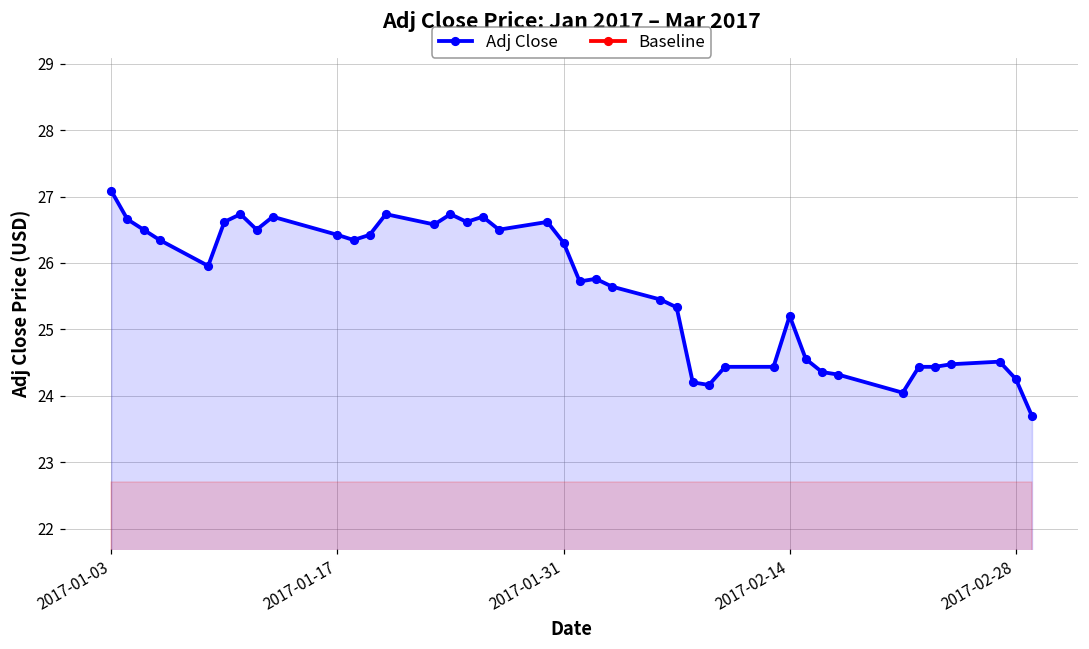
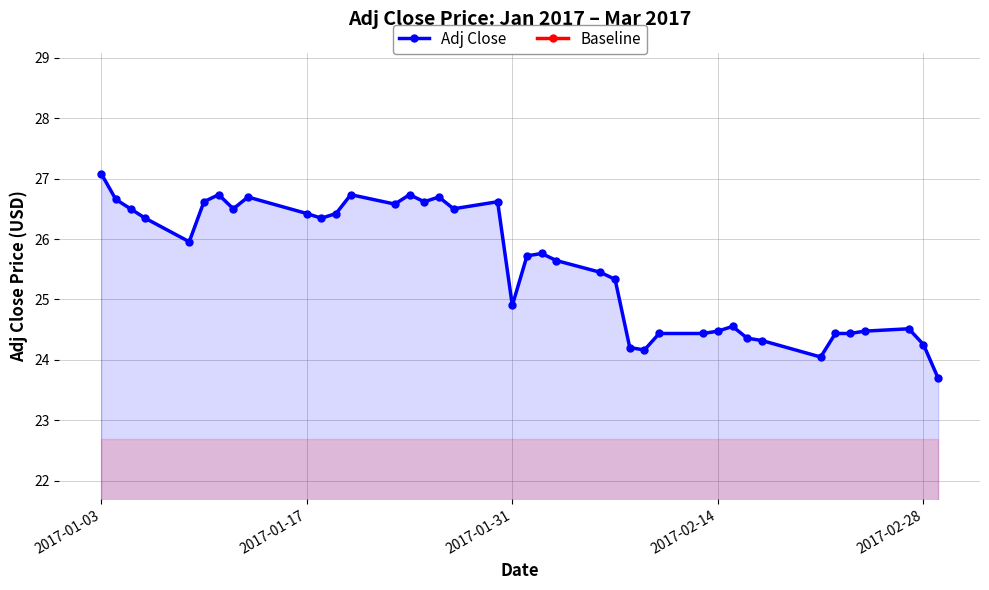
  {
    "Adj Close": {
      "2017-01-03": 27.1,
      "2017-01-17": 26.4,
-     "2017-01-31": 26.3,
-     "2017-02-14": 25.2,
+     "2017-01-31": 24.9,
+     "2017-02-14": 24.5,
      "2017-02-28": 24.3
    }
  }
